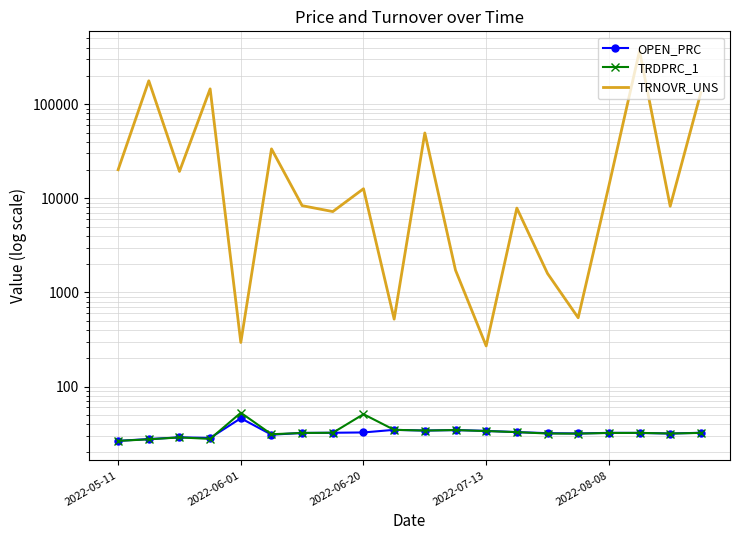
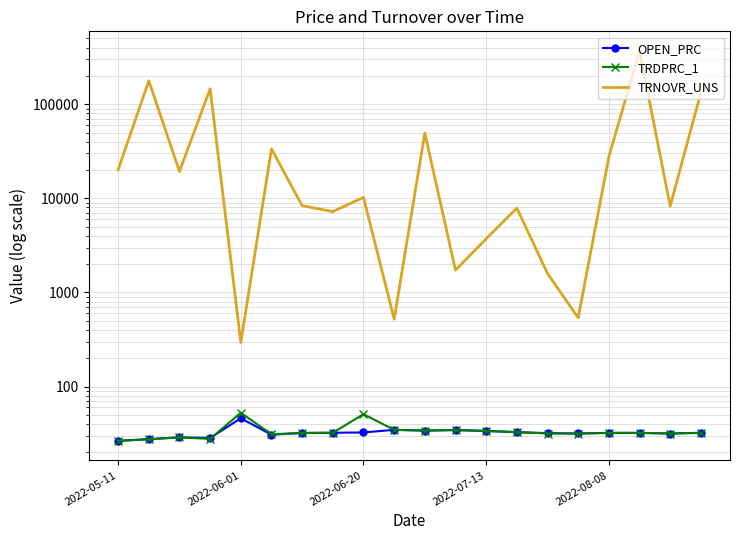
  {
    "OPEN_PRC": {
      "2022-06-01": 50,
      "2022-06-20": 33
    },
    "TRDPRC_1": {
      "2022-06-01": 50,
      "2022-06-20": 50
    },
    "TRNOVR_UNS": {
      "2022-05-11": 20000,
      "2022-06-01": 290,
-     "2022-06-20": 13000,
-     "2022-07-13": 270,
-     "2022-08-08": 14000
+     "2022-06-20": 10000,
+     "2022-07-13": 3700,
+     "2022-08-08": 28000
    }
  }
